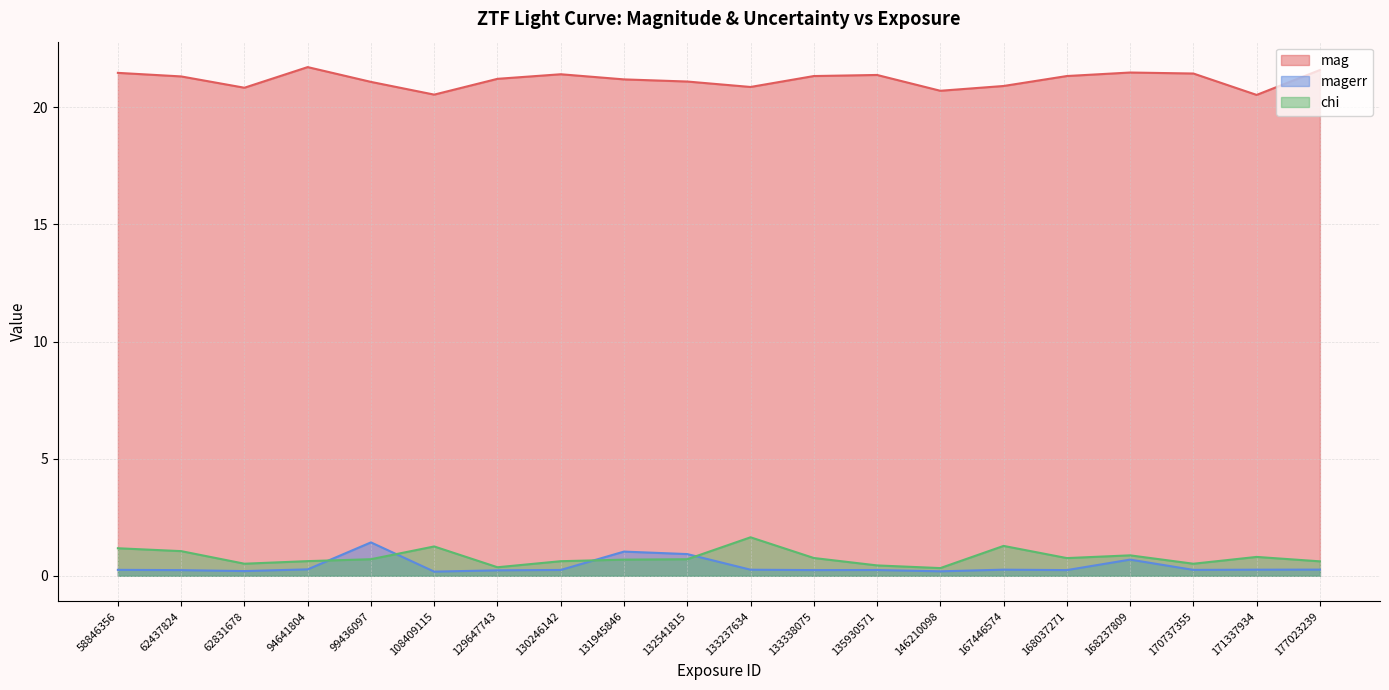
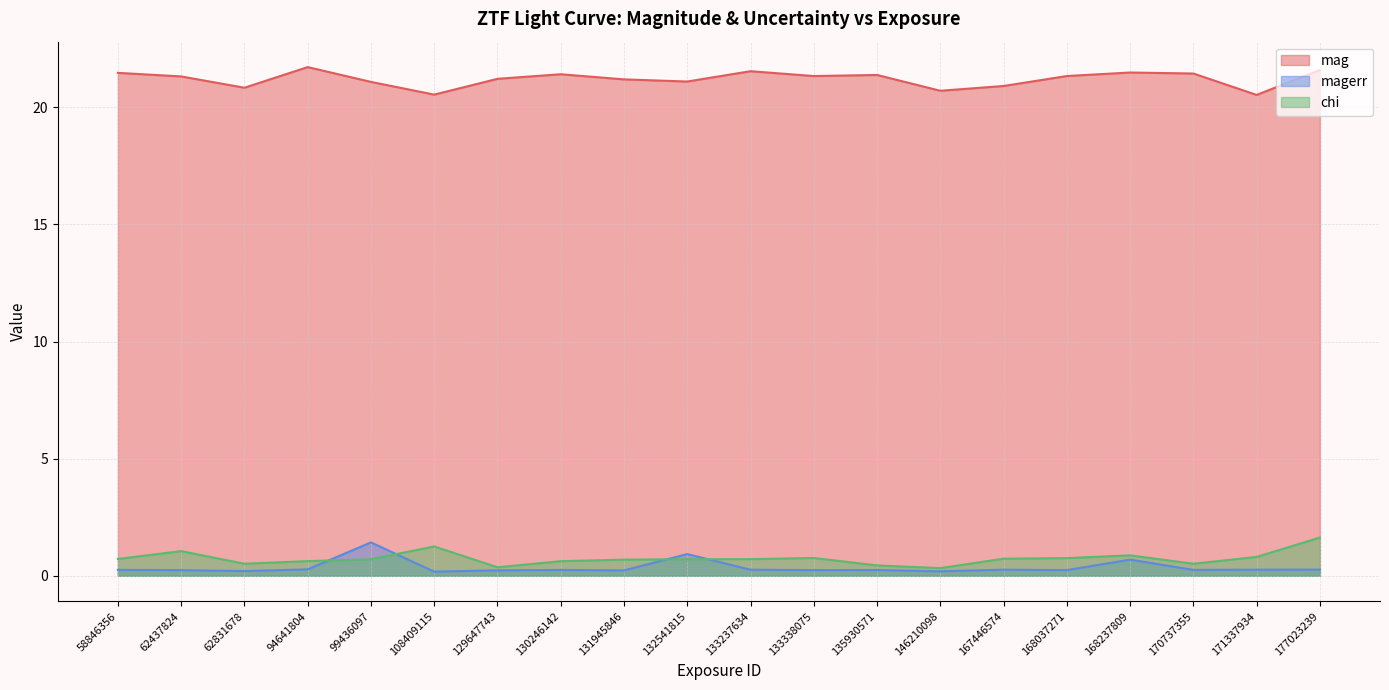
  {
    "mag": {
      "58846356": 21.5,
      "62437824": 21.3,
      "62831678": 20.8,
      "94641804": 21.7,
      "99436097": 21.1,
      "108409115": 20.5,
      "129647743": 21.2,
      "130246142": 21.4,
      "131945846": 21.2,
      "132541815": 21.1,
-     "133237634": 20.9,
+     "133237634": 21.5,
      "133338075": 21.3,
      "135930571": 21.4,
      "146210098": 20.7,
      "167446574": 20.9,
      "168037271": 21.3,
      "168237809": 21.5,
      "170737355": 21.4,
      "171337934": 20.5
    },
    "magerr": {
      "58846356": 0.3,
      "62437824": 0.2,
      "62831678": 0.2,
      "94641804": 0.3,
      "99436097": 1.4,
      "108409115": 0.2,
      "129647743": 0.2,
      "130246142": 0.2,
-     "131945846": 1.0,
+     "131945846": 0.2,
      "132541815": 0.9,
      "133237634": 0.3,
      "133338075": 0.2,
      "135930571": 0.2,
      "146210098": 0.2,
      "167446574": 0.3,
      "168037271": 0.2,
      "168237809": 0.7,
      "170737355": 0.3,
      "171337934": 0.3,
      "177023239": 0.3
    },
    "chi": {
-     "58846356": 1.2,
+     "58846356": 0.7,
      "62437824": 1.1,
      "62831678": 0.5,
      "94641804": 0.6,
      "99436097": 0.7,
      "108409115": 1.3,
      "129647743": 0.4,
      "130246142": 0.6,
      "131945846": 0.7,
      "132541815": 0.7,
-     "133237634": 1.6,
+     "133237634": 0.7,
      "133338075": 0.8,
      "135930571": 0.4,
      "146210098": 0.3,
-     "167446574": 1.3,
+     "167446574": 0.7,
      "168037271": 0.8,
      "168237809": 0.9,
      "170737355": 0.5,
      "171337934": 0.8,
-     "177023239": 0.6
+     "177023239": 1.6
    }
  }
